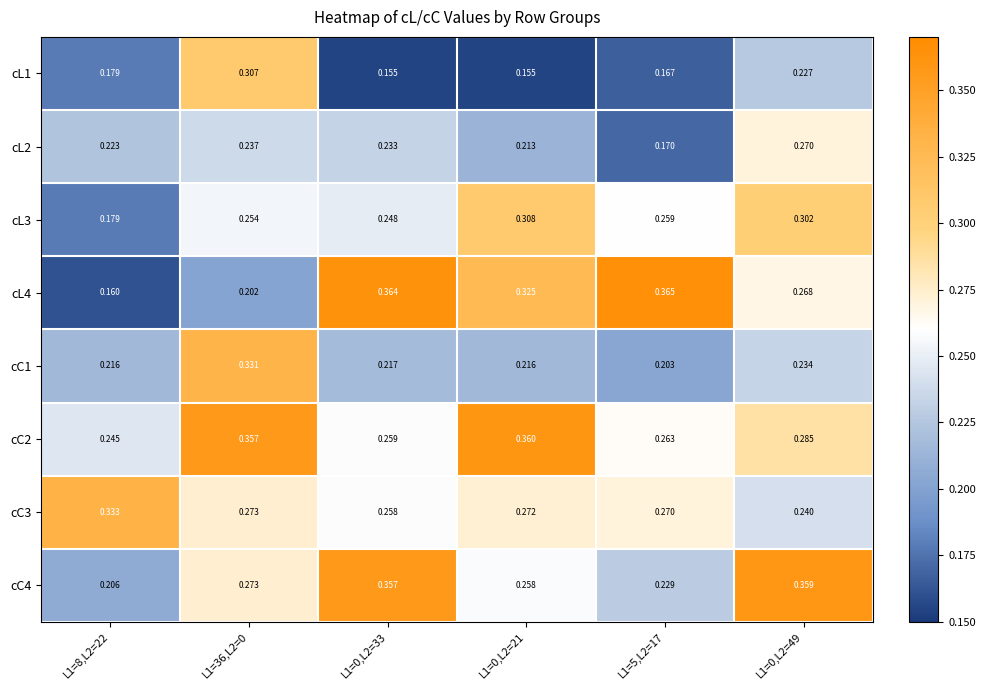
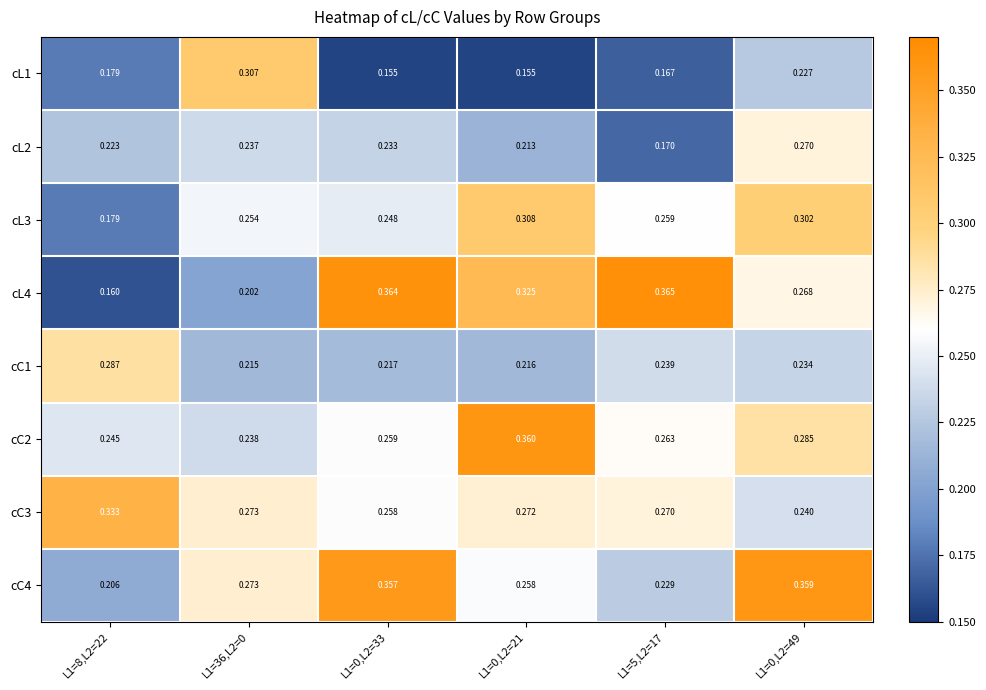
  {
    "cL1": {
      "L1=8,L2=22": 0.179,
      "L1=36,L2=0": 0.307,
      "L1=0,L2=33": 0.155,
      "L1=0,L2=21": 0.155,
      "L1=5,L2=17": 0.167,
      "L1=0,L2=49": 0.227
    },
    "cL2": {
      "L1=8,L2=22": 0.223,
      "L1=36,L2=0": 0.237,
      "L1=0,L2=33": 0.233,
      "L1=0,L2=21": 0.213,
      "L1=5,L2=17": 0.170,
      "L1=0,L2=49": 0.270
    },
    "cL3": {
      "L1=8,L2=22": 0.179,
      "L1=36,L2=0": 0.254,
      "L1=0,L2=33": 0.248,
      "L1=0,L2=21": 0.308,
      "L1=5,L2=17": 0.259,
      "L1=0,L2=49": 0.302
    },
    "cL4": {
      "L1=8,L2=22": 0.160,
      "L1=36,L2=0": 0.202,
      "L1=0,L2=33": 0.364,
      "L1=0,L2=21": 0.325,
      "L1=5,L2=17": 0.365,
      "L1=0,L2=49": 0.268
    },
    "cC1": {
-     "L1=8,L2=22": 0.216,
-     "L1=36,L2=0": 0.331,
+     "L1=8,L2=22": 0.287,
+     "L1=36,L2=0": 0.215,
      "L1=0,L2=33": 0.217,
      "L1=0,L2=21": 0.216,
-     "L1=5,L2=17": 0.203,
+     "L1=5,L2=17": 0.239,
      "L1=0,L2=49": 0.234
    },
    "cC2": {
      "L1=8,L2=22": 0.245,
-     "L1=36,L2=0": 0.357,
+     "L1=36,L2=0": 0.238,
      "L1=0,L2=33": 0.259,
      "L1=0,L2=21": 0.360,
      "L1=5,L2=17": 0.263,
      "L1=0,L2=49": 0.285
    },
    "cC3": {
      "L1=8,L2=22": 0.333,
      "L1=36,L2=0": 0.273,
      "L1=0,L2=33": 0.258,
      "L1=0,L2=21": 0.272,
      "L1=5,L2=17": 0.270,
      "L1=0,L2=49": 0.240
    },
    "cC4": {
      "L1=8,L2=22": 0.206,
      "L1=36,L2=0": 0.273,
      "L1=0,L2=33": 0.357,
      "L1=0,L2=21": 0.258,
      "L1=5,L2=17": 0.229,
      "L1=0,L2=49": 0.359
    }
  }
